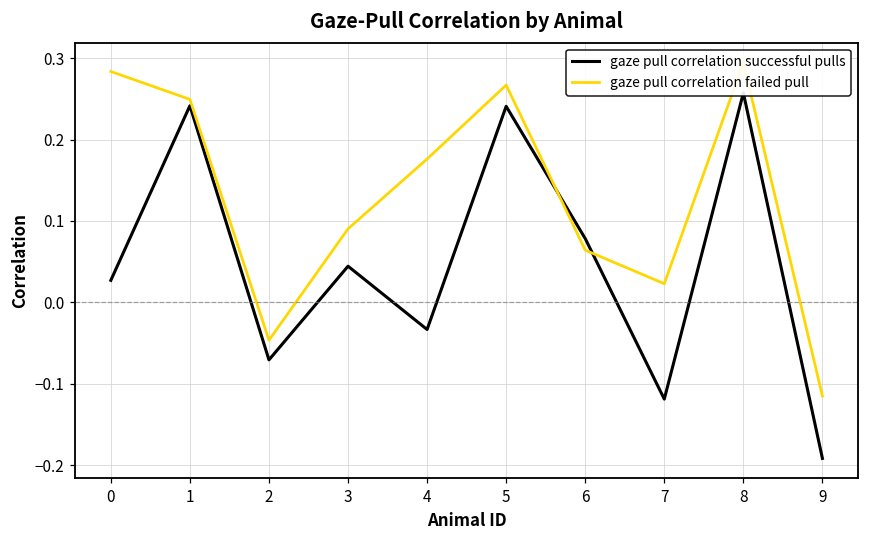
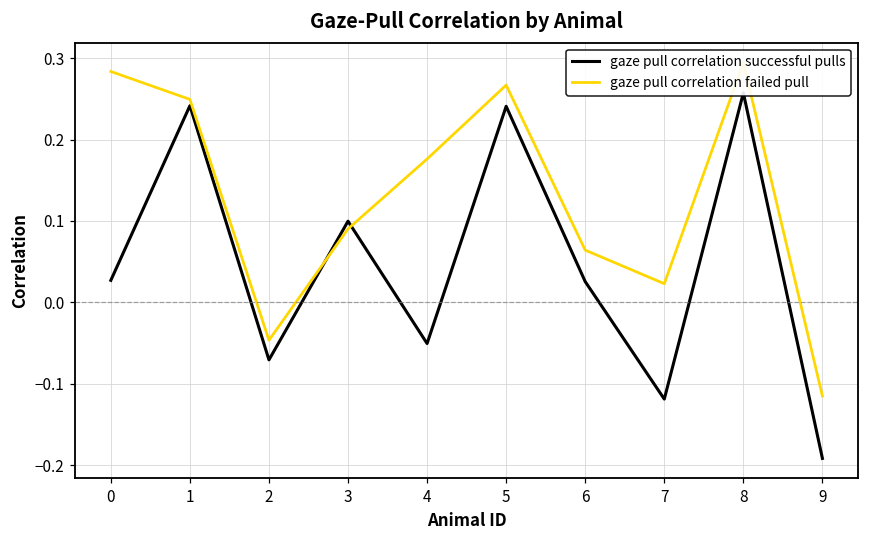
  {
    "gaze pull correlation successful pulls": {
      "0": 0.03,
      "1": 0.24,
      "2": -0.07,
-     "3": 0.04,
-     "4": -0.03,
+     "3": 0.10,
+     "4": -0.05,
      "5": 0.24,
-     "6": 0.08,
+     "6": 0.03,
      "7": -0.12,
      "9": -0.19
    },
    "gaze pull correlation failed pull": {
      "0": 0.28,
      "1": 0.25,
      "2": -0.05,
      "3": 0.09,
      "4": 0.18,
      "5": 0.27,
      "6": 0.06,
      "7": 0.02,
      "9": -0.12
    }
  }
